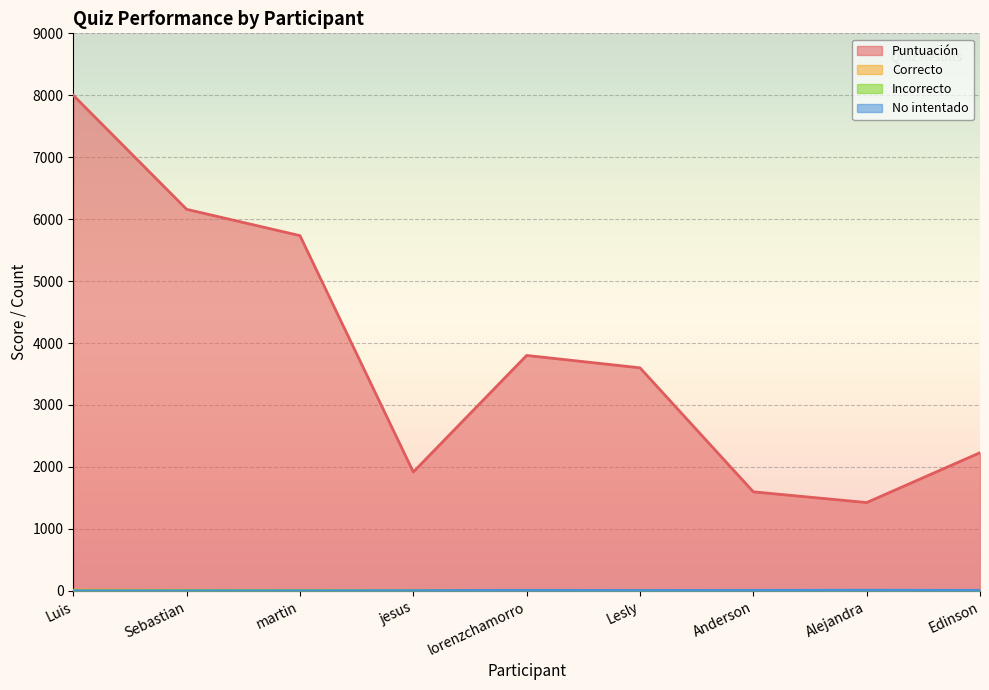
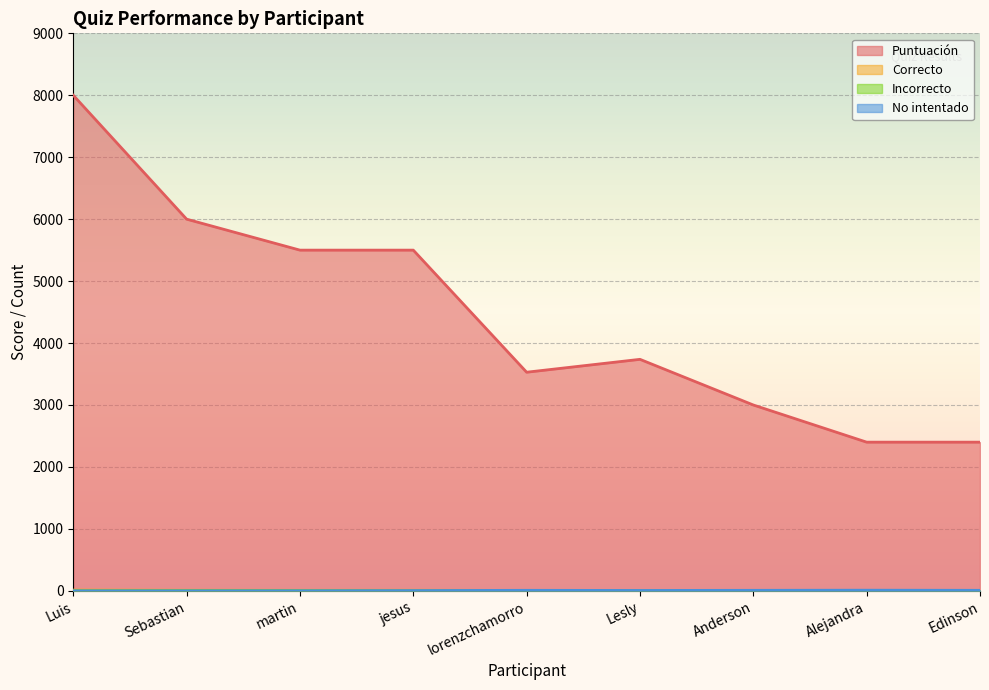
  {
    "Puntuación": {
      "Luis": 8000,
-     "Sebastian": 6200,
-     "martin": 5700,
-     "jesus": 1900,
-     "lorenzchamorro": 3800,
-     "Lesly": 3600,
-     "Anderson": 1600,
-     "Alejandra": 1400,
-     "Edinson": 2200
+     "Sebastian": 6000,
+     "martin": 5500,
+     "jesus": 5500,
+     "lorenzchamorro": 3500,
+     "Lesly": 3700,
+     "Anderson": 3000,
+     "Alejandra": 2400,
+     "Edinson": 2400
    }
  }
